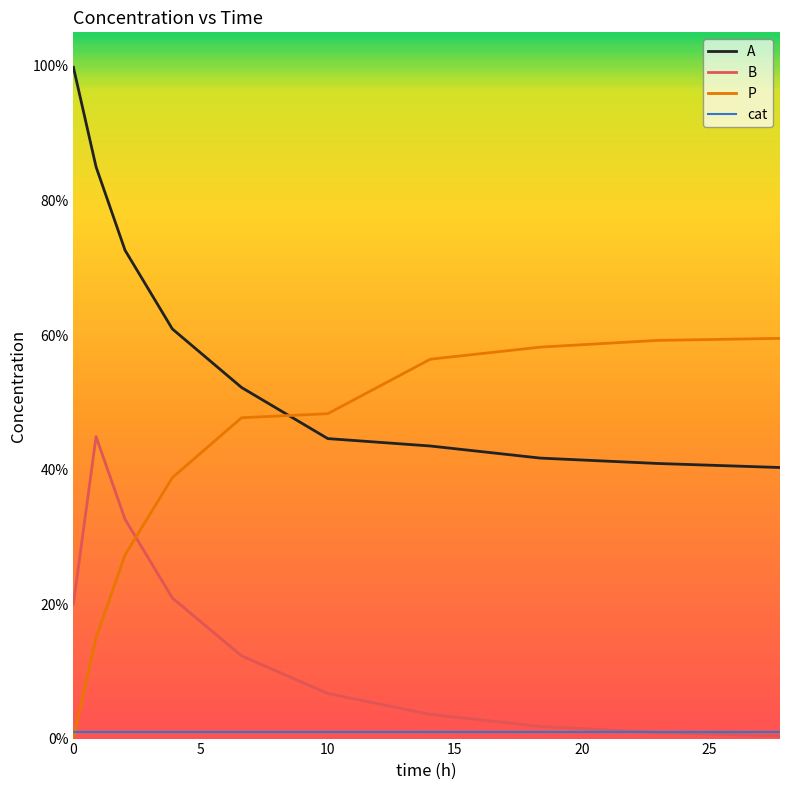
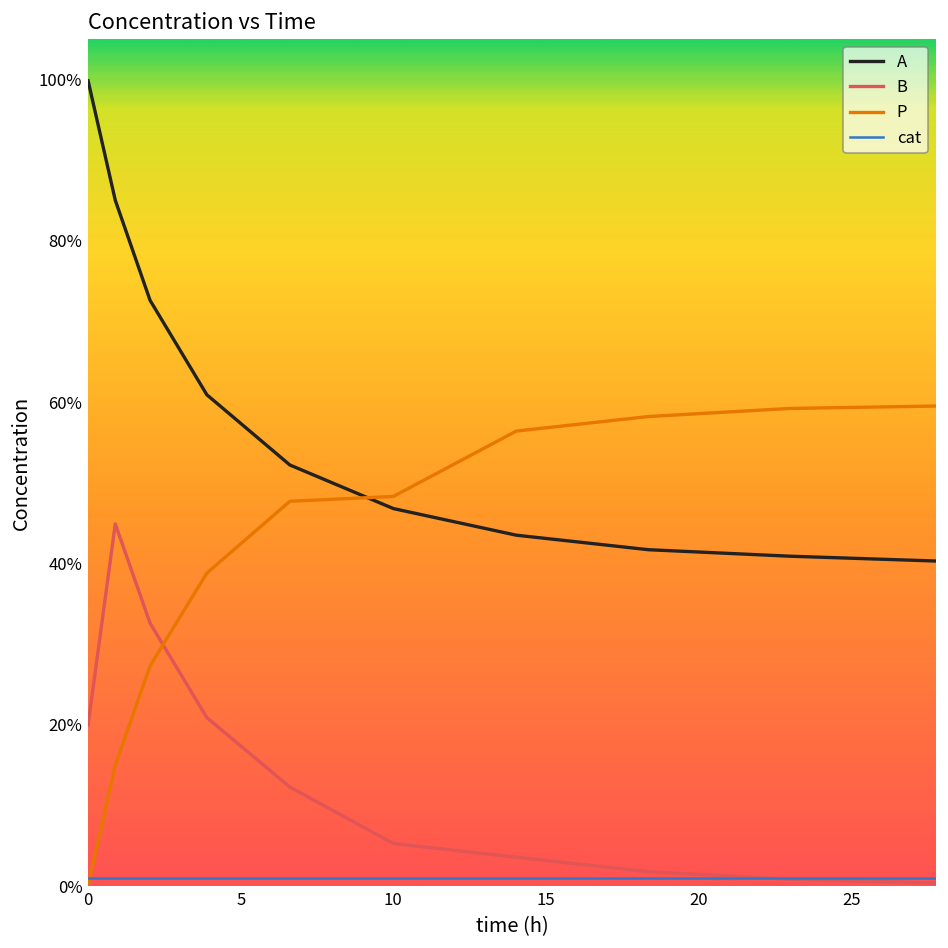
  {
    "A": {
      "0": "100%",
-     "10": "45%"
+     "10": "47%"
    },
    "B": {
      "0": "20%",
-     "10": "7%"
+     "10": "5%"
    },
    "P": {
      "0": "0%",
      "10": "48%"
    },
    "cat": {
      "0": "1%",
      "10": "1%"
    }
  }
